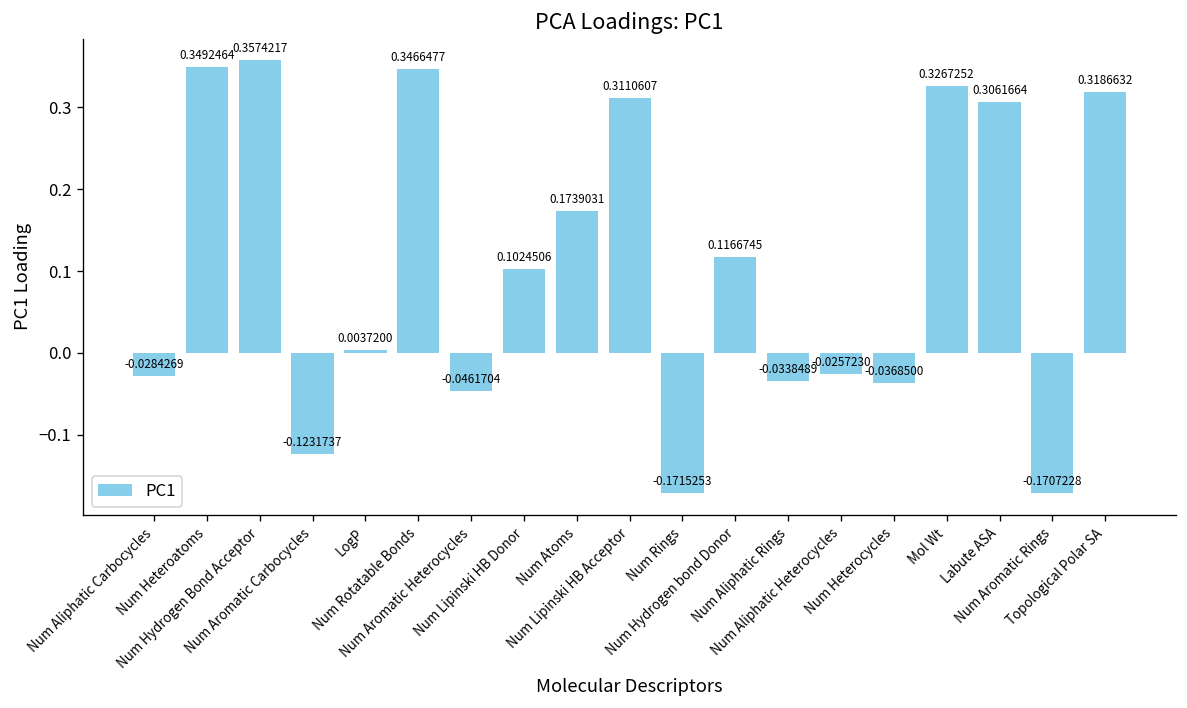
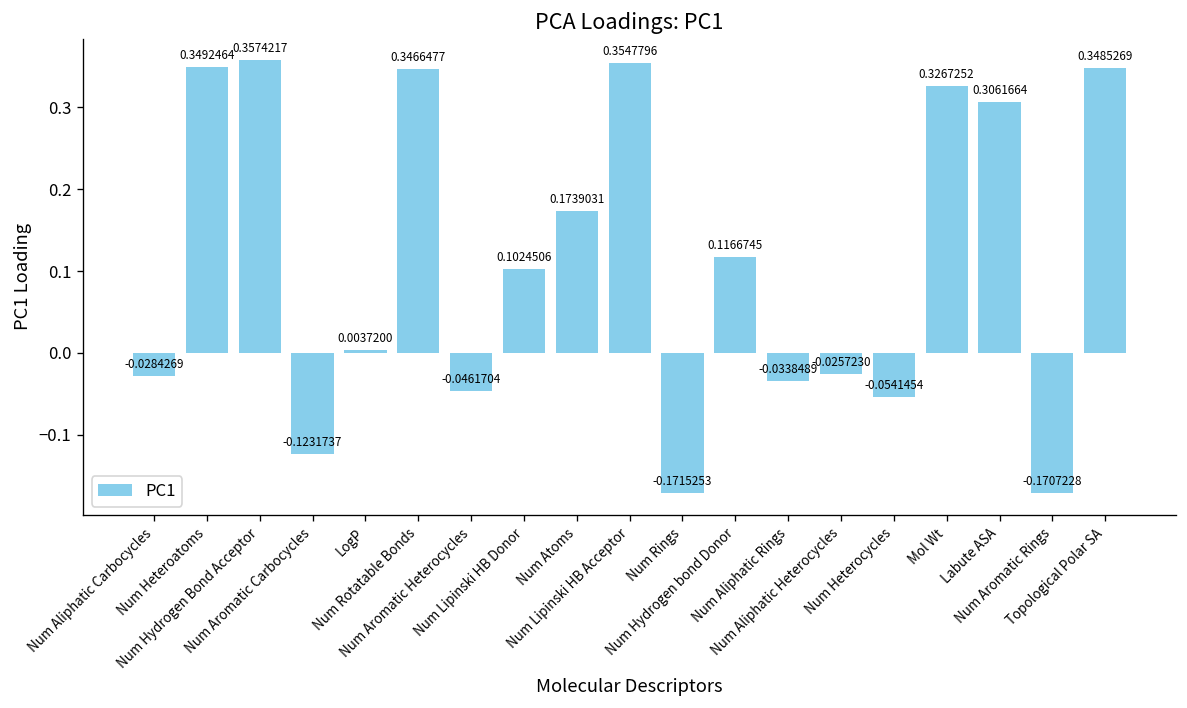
  {
    "Num Aliphatic Carbocycles": -0.0284269,
    "Num Heteroatoms": 0.3492464,
    "Num Hydrogen Bond Acceptor": 0.3574217,
    "Num Aromatic Carbocycles": -0.1231737,
    "LogP": 0.0037200,
    "Num Rotatable Bonds": 0.3466477,
    "Num Aromatic Heterocycles": -0.0461704,
    "Num Lipinski HB Donor": 0.1024506,
    "Num Atoms": 0.1739031,
-   "Num Lipinski HB Acceptor": 0.3110607,
+   "Num Lipinski HB Acceptor": 0.3547796,
    "Num Rings": -0.1715253,
    "Num Hydrogen bond Donor": 0.1166745,
    "Num Aliphatic Rings": -0.0338489,
    "Num Aliphatic Heterocycles": -0.0257230,
-   "Num Heterocycles": -0.0368500,
+   "Num Heterocycles": -0.0541454,
    "Mol Wt": 0.3267252,
    "Labute ASA": 0.3061664,
    "Num Aromatic Rings": -0.1707228,
-   "Topological Polar SA": 0.3186632
+   "Topological Polar SA": 0.3485269
  }
